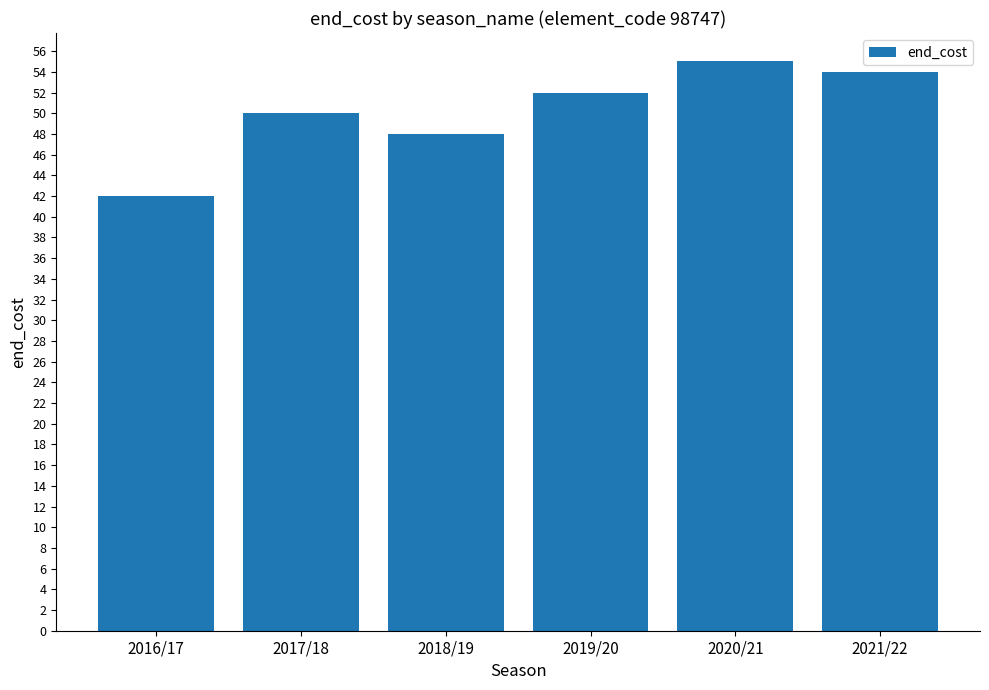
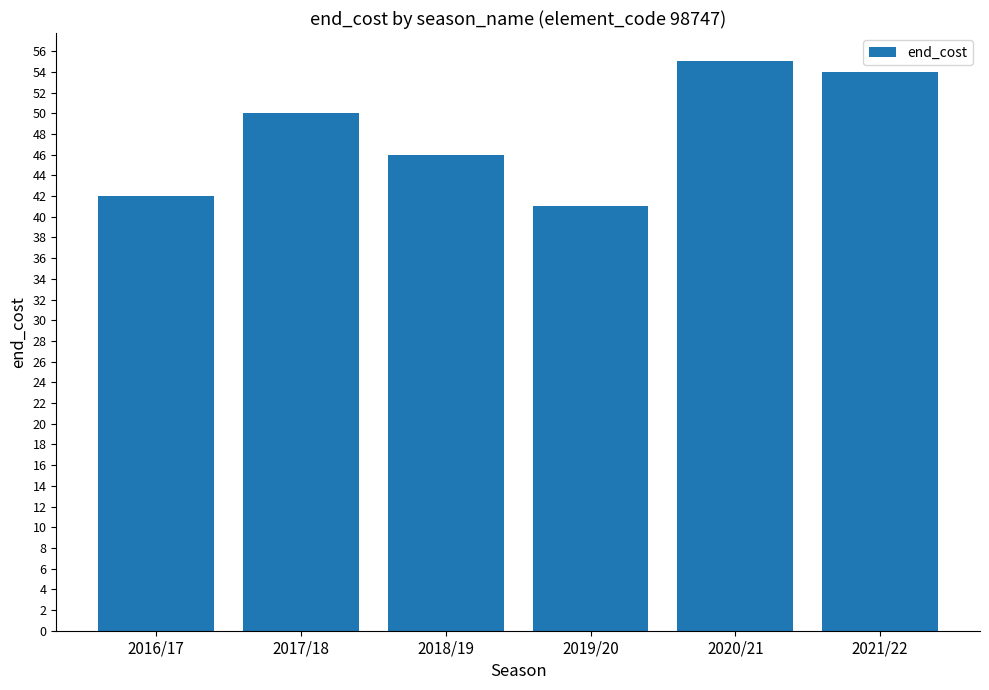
  {
    "2016/17": 42,
    "2017/18": 50,
-   "2018/19": 48,
-   "2019/20": 52,
+   "2018/19": 46,
+   "2019/20": 41,
    "2020/21": 55,
    "2021/22": 54
  }
